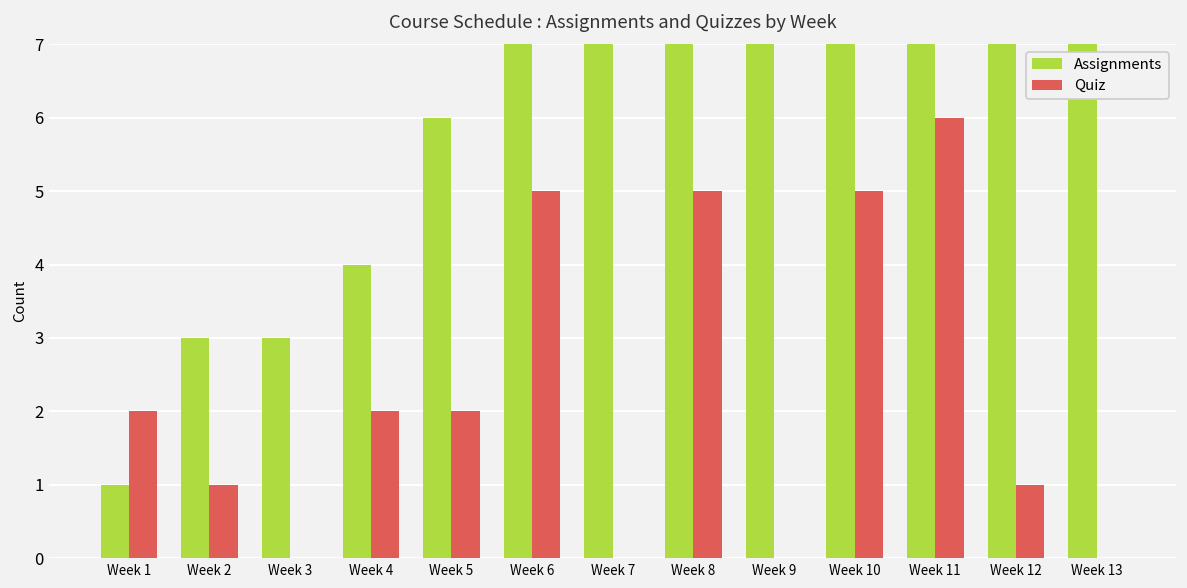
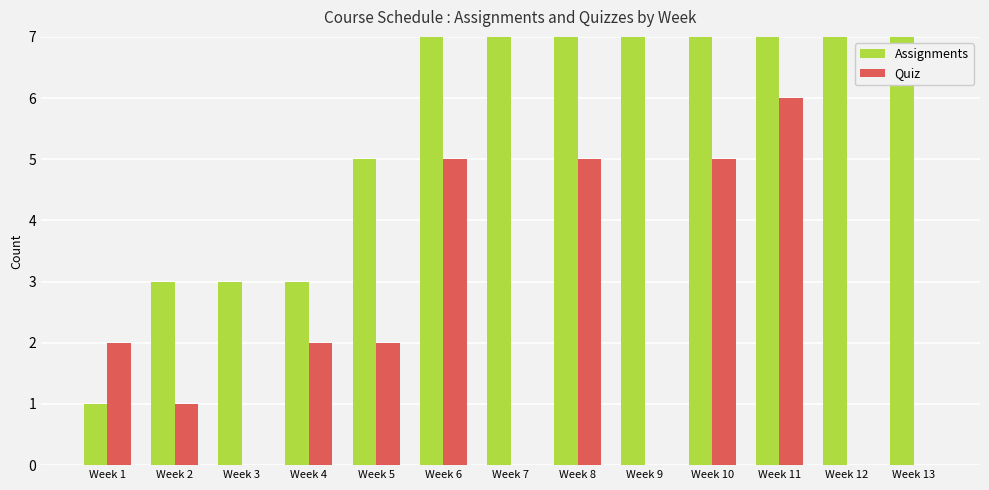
  {
    "Assignments": {
      "Week 1": 1,
      "Week 2": 3,
      "Week 3": 3,
-     "Week 4": 4,
-     "Week 5": 6
+     "Week 4": 3,
+     "Week 5": 5
    },
    "Quiz": {
      "Week 1": 2,
      "Week 2": 1,
      "Week 3": 0,
      "Week 4": 2,
      "Week 5": 2,
      "Week 6": 5,
      "Week 7": 0,
      "Week 8": 5,
      "Week 9": 0,
      "Week 10": 5,
      "Week 11": 6,
-     "Week 12": 1,
+     "Week 12": 0,
      "Week 13": 0
    }
  }
